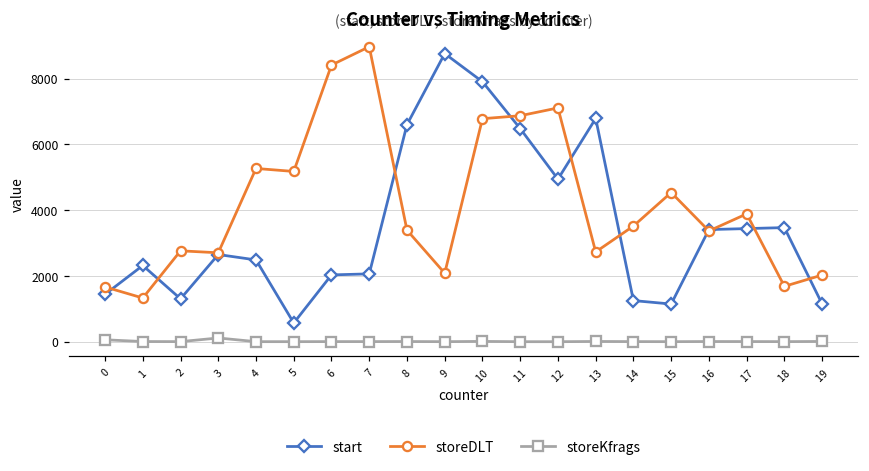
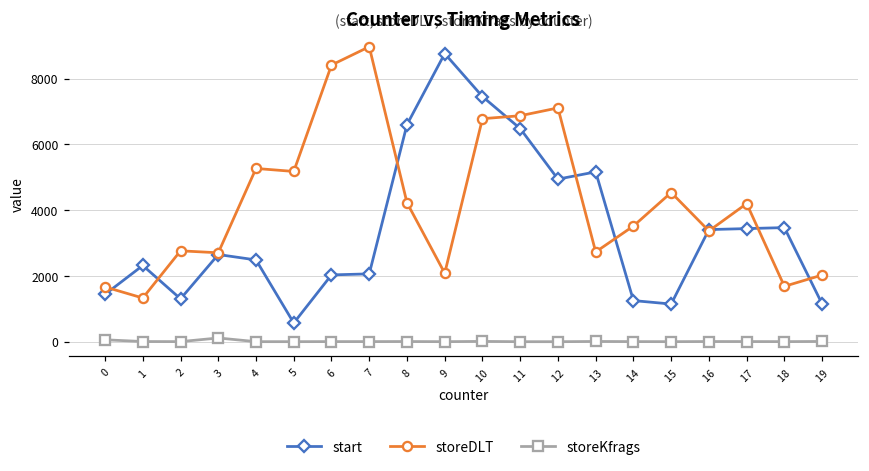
  {
    "start": {
      "0": 1400,
      "1": 2300,
      "2": 1300,
      "4": 2500,
      "5": 600,
      "6": 2000,
      "7": 2100,
      "8": 6600,
      "9": 8800,
-     "10": 7900,
+     "10": 7500,
      "11": 6500,
      "12": 4900,
-     "13": 6800,
+     "13": 5200,
      "14": 1300,
      "15": 1100,
      "17": 3400,
      "18": 3500,
      "19": 1200
    },
    "storeDLT": {
      "0": 1700,
      "1": 1300,
      "2": 2800,
      "4": 5300,
      "5": 5200,
      "6": 8400,
      "7": 9000,
-     "8": 3400,
+     "8": 4200,
      "9": 2100,
      "10": 6800,
      "11": 6900,
      "12": 7100,
      "13": 2700,
      "14": 3500,
      "15": 4500,
-     "17": 3900,
+     "17": 4200,
      "18": 1700,
      "19": 2000
    },
    "storeKfrags": {
      "0": 100,
      "1": 0,
      "2": 0,
      "3": 100,
      "4": 0,
      "5": 0,
      "6": 0,
      "7": 0,
      "8": 0,
      "9": 0,
      "10": 0,
      "11": 0,
      "12": 0,
      "13": 0,
      "14": 0,
      "15": 0,
      "16": 0,
      "17": 0,
      "18": 0,
      "19": 0
    }
  }
